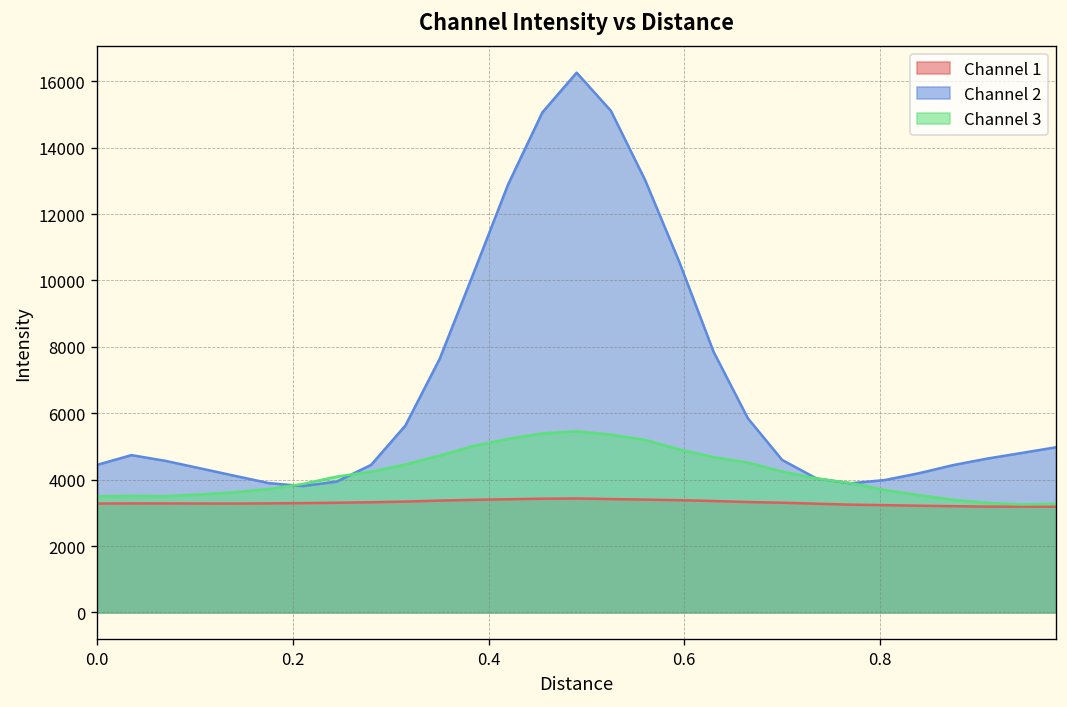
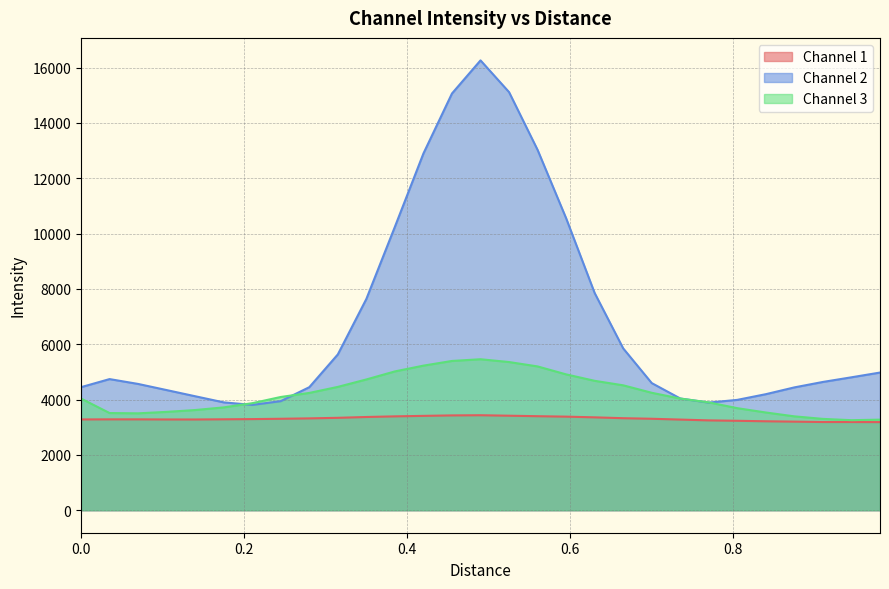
  {
    "Channel 1": {
      "0.0": 3300
    },
    "Channel 2": {
      "0.0": 4400
    },
    "Channel 3": {
-     "0.0": 3500
+     "0.0": 4000
    }
  }
